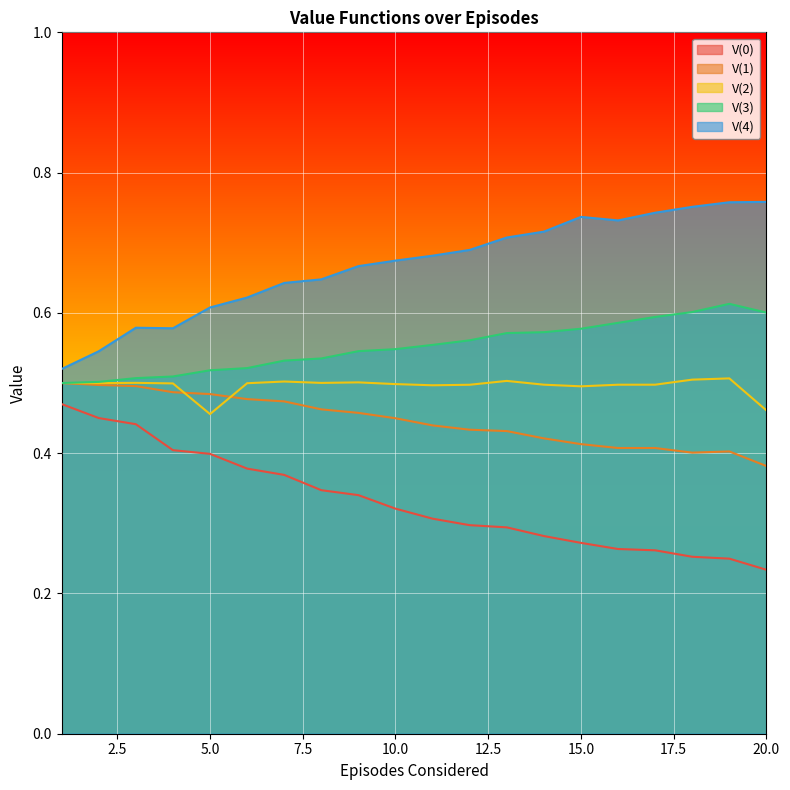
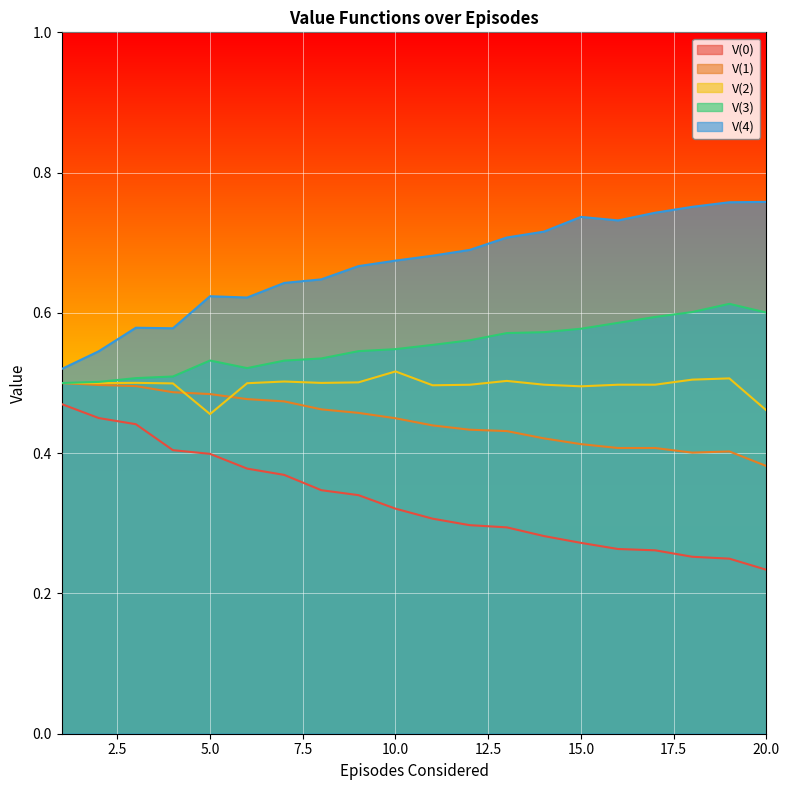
  {
    "V(2)": {
      "5.0": 0.46,
-     "10.0": 0.50,
+     "10.0": 0.52,
      "15.0": 0.50,
      "20.0": 0.46
    },
    "V(3)": {
-     "5.0": 0.52,
+     "5.0": 0.53,
      "10.0": 0.55,
      "15.0": 0.58,
      "20.0": 0.60
    },
    "V(4)": {
-     "5.0": 0.61,
+     "5.0": 0.62,
      "10.0": 0.67,
      "15.0": 0.74,
      "20.0": 0.76
    }
  }
